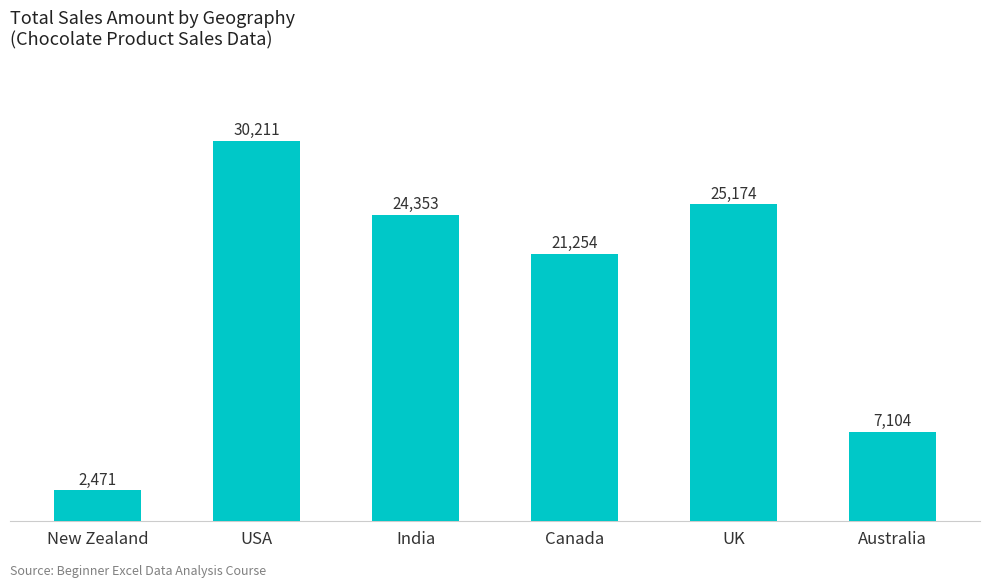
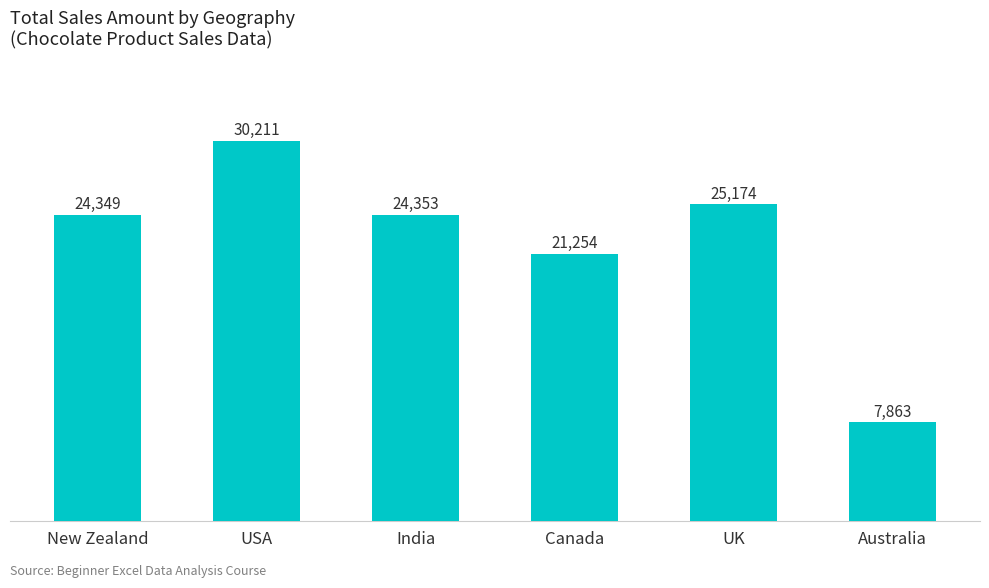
  {
-   "New Zealand": "2,471",
+   "New Zealand": "24,349",
    "USA": "30,211",
    "India": "24,353",
    "Canada": "21,254",
    "UK": "25,174",
-   "Australia": "7,104"
+   "Australia": "7,863"
  }
